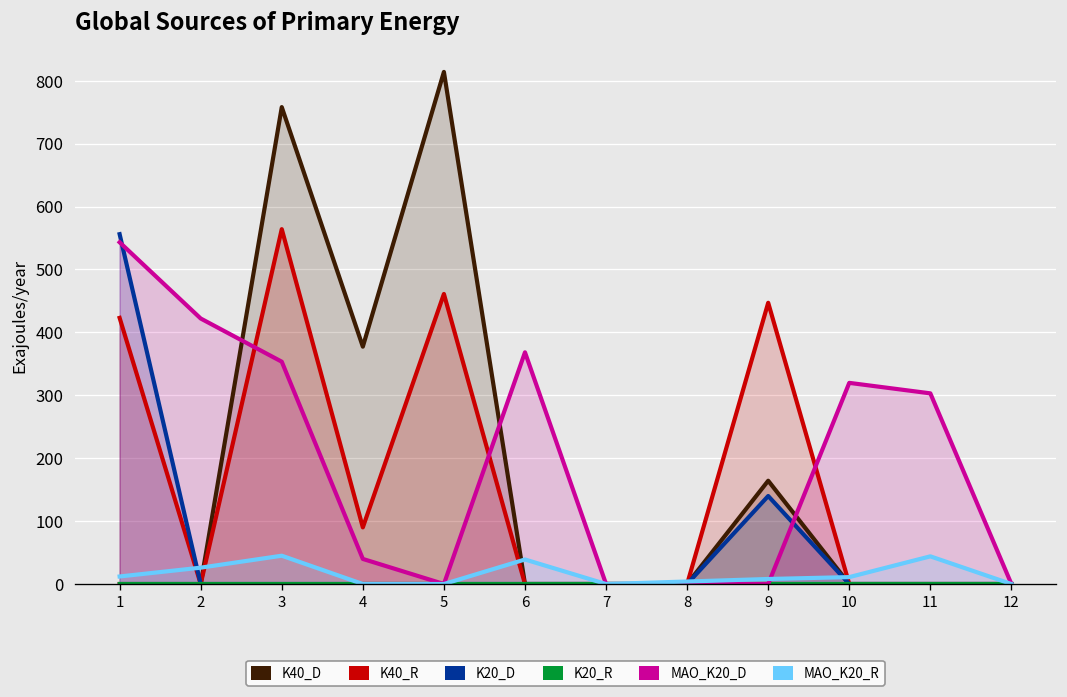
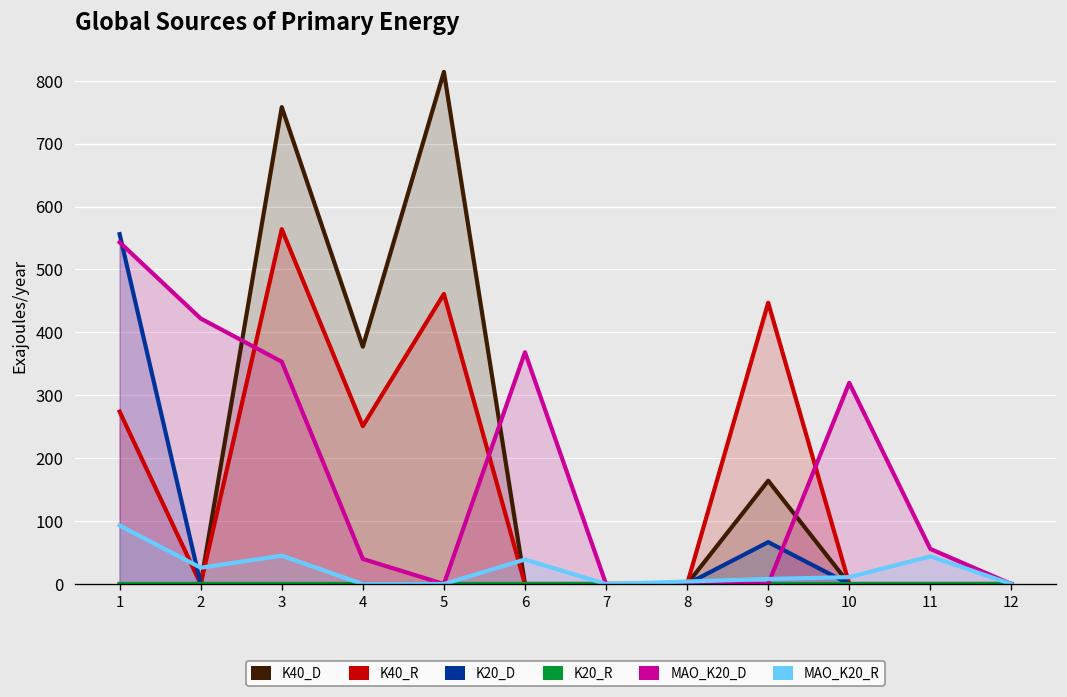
  {
    "K40_D": {
      "3": 760,
      "4": 380,
      "5": 810,
      "9": 160
    },
    "K40_R": {
-     "1": 420,
+     "1": 270,
      "3": 560,
-     "4": 90,
+     "4": 250,
      "5": 460,
      "9": 450
    },
    "K20_D": {
      "1": 560,
-     "9": 140
+     "9": 70
    },
    "MAO_K20_D": {
      "1": 540,
      "2": 420,
      "3": 350,
      "4": 40,
      "6": 370,
      "10": 320,
-     "11": 300
+     "11": 60
    },
    "MAO_K20_R": {
-     "1": 10,
+     "1": 90,
      "2": 30,
      "3": 50,
      "6": 40,
      "9": 10,
      "10": 10,
      "11": 40
    }
  }
